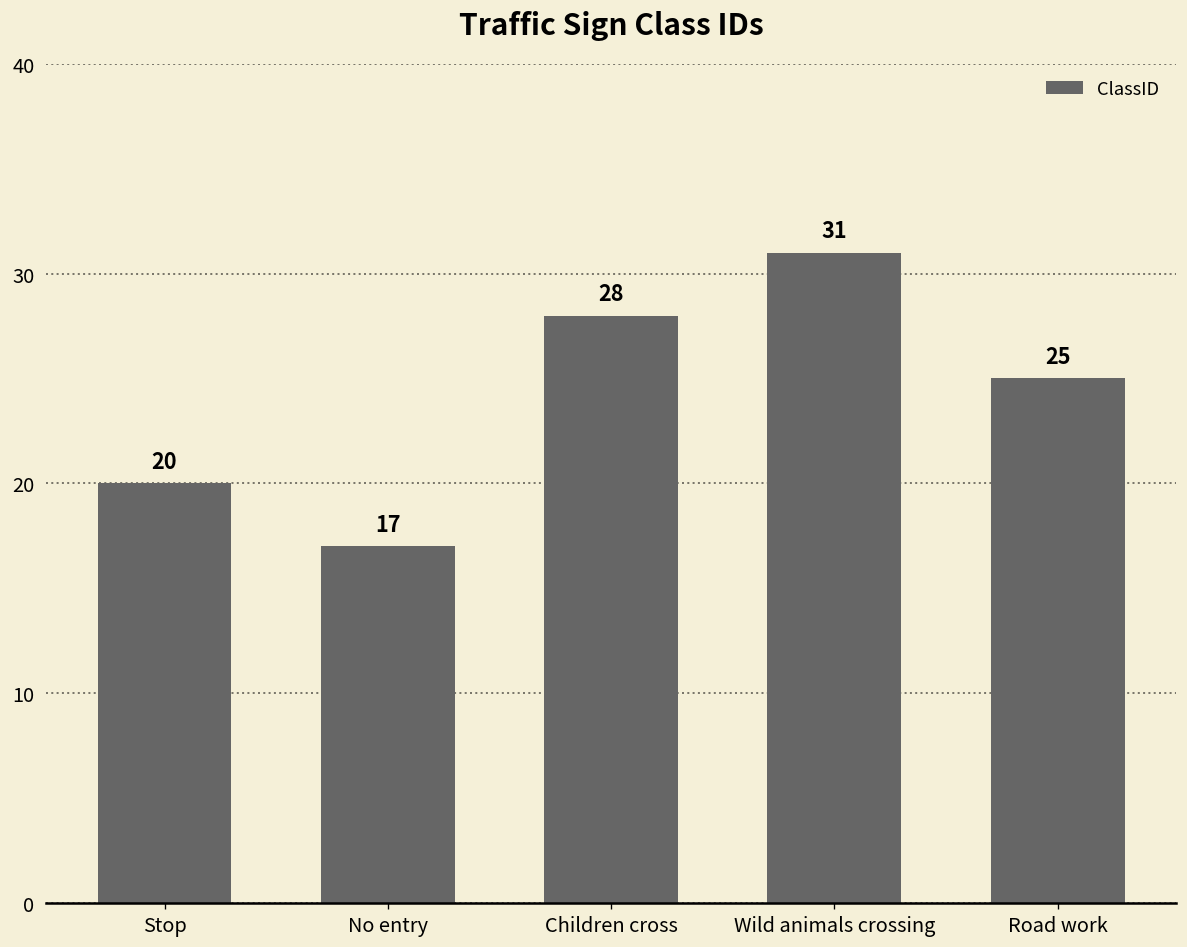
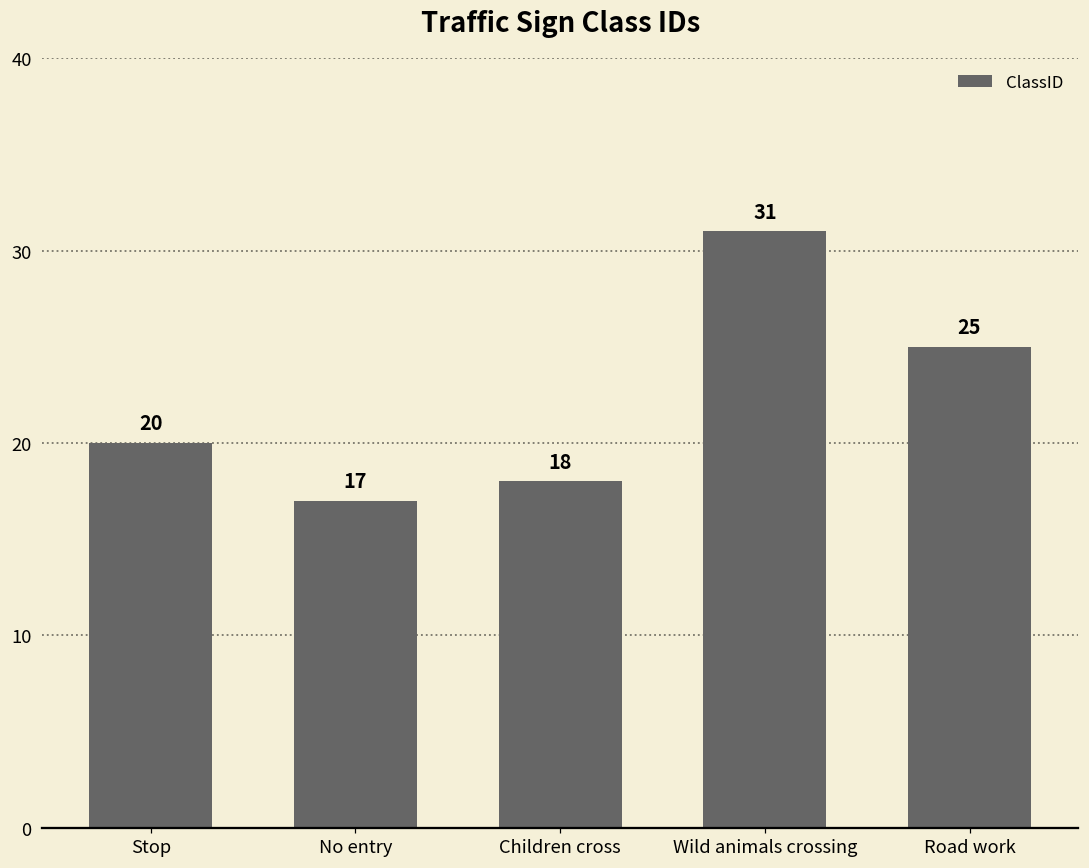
  {
    "Stop": 20,
    "No entry": 17,
-   "Children cross": 28,
+   "Children cross": 18,
    "Wild animals crossing": 31,
    "Road work": 25
  }
